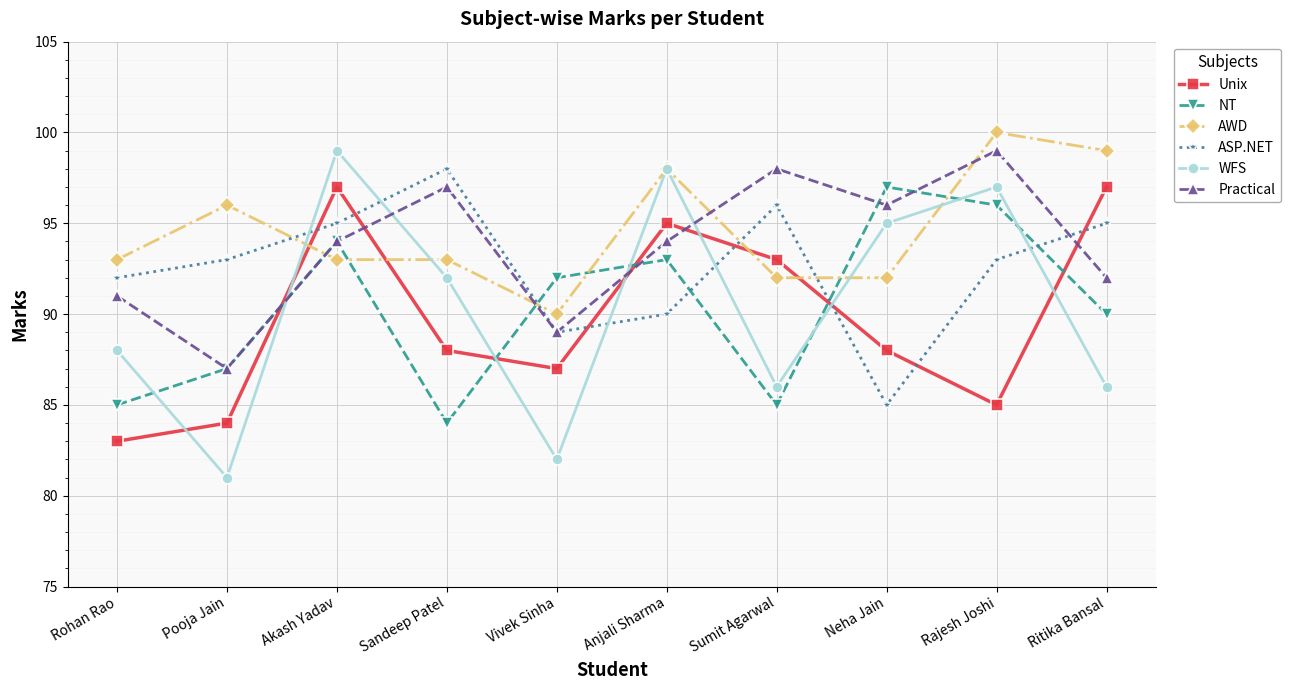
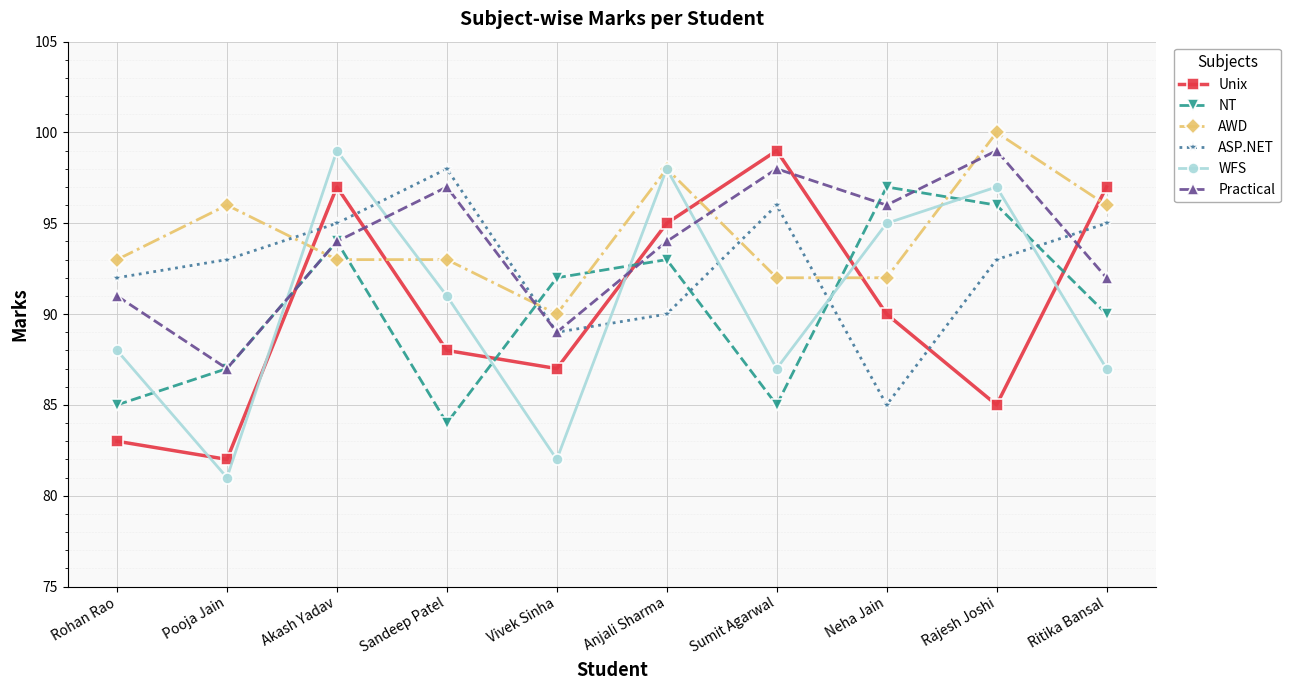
  {
    "Unix": {
      "Rohan Rao": 83,
-     "Pooja Jain": 84,
+     "Pooja Jain": 82,
      "Akash Yadav": 97,
      "Sandeep Patel": 88,
      "Vivek Sinha": 87,
      "Anjali Sharma": 95,
-     "Sumit Agarwal": 93,
-     "Neha Jain": 88,
+     "Sumit Agarwal": 99,
+     "Neha Jain": 90,
      "Rajesh Joshi": 85,
      "Ritika Bansal": 97
    },
    "AWD": {
      "Rohan Rao": 93,
      "Pooja Jain": 96,
      "Akash Yadav": 93,
      "Sandeep Patel": 93,
      "Vivek Sinha": 90,
      "Sumit Agarwal": 92,
      "Neha Jain": 92,
      "Rajesh Joshi": 100,
-     "Ritika Bansal": 99
+     "Ritika Bansal": 96
    },
    "WFS": {
      "Rohan Rao": 88,
      "Pooja Jain": 81,
      "Akash Yadav": 99,
-     "Sandeep Patel": 92,
+     "Sandeep Patel": 91,
      "Vivek Sinha": 82,
-     "Sumit Agarwal": 86,
+     "Sumit Agarwal": 87,
      "Neha Jain": 95,
      "Rajesh Joshi": 97,
-     "Ritika Bansal": 86
+     "Ritika Bansal": 87
    },
    "Practical": {
      "Rohan Rao": 91,
      "Sandeep Patel": 97,
      "Anjali Sharma": 94,
      "Sumit Agarwal": 98,
      "Neha Jain": 96,
      "Rajesh Joshi": 99,
      "Ritika Bansal": 92
    }
  }
